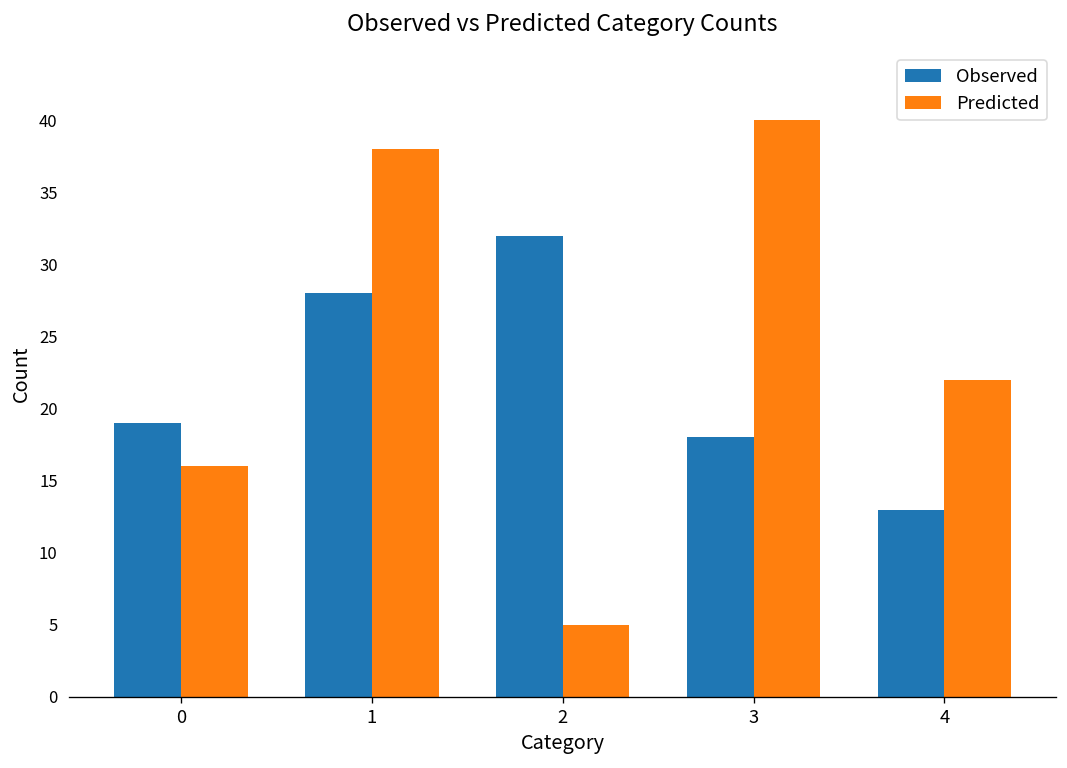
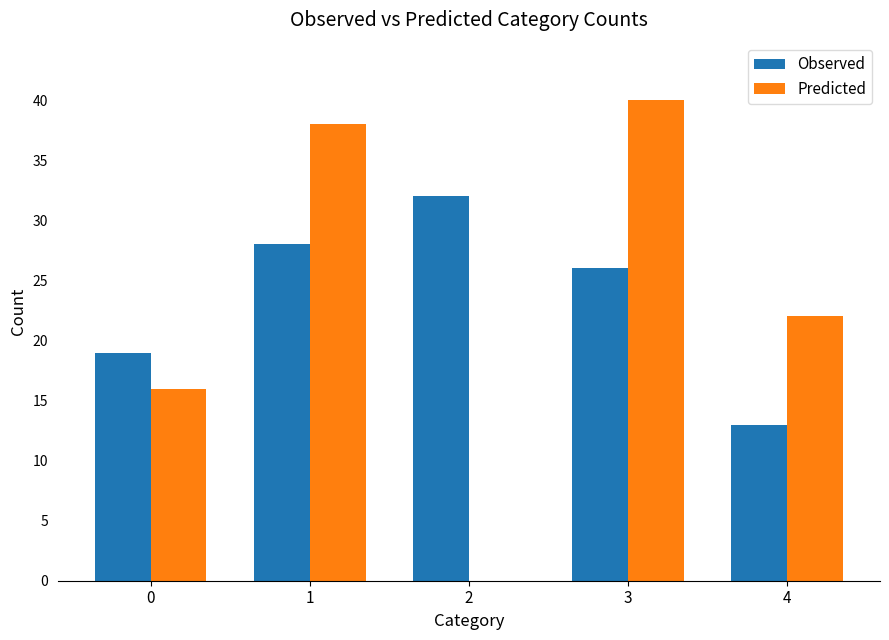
  {
    "Observed": {
      "0": 19,
      "1": 28,
      "2": 32,
-     "3": 18,
+     "3": 26,
      "4": 13
    },
    "Predicted": {
      "0": 16,
      "1": 38,
-     "2": 5,
+     "2": 0,
      "3": 40,
      "4": 22
    }
  }
